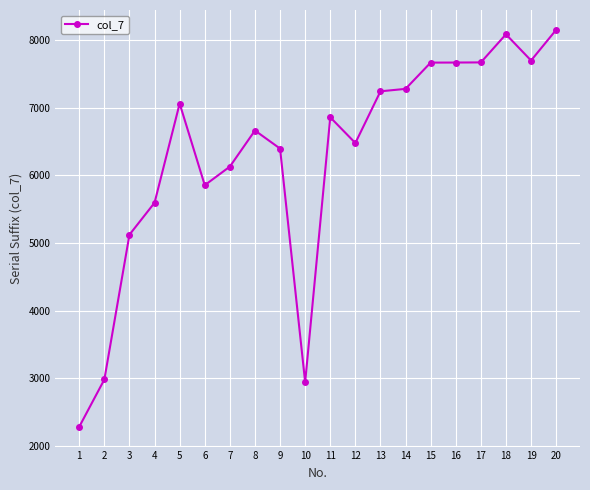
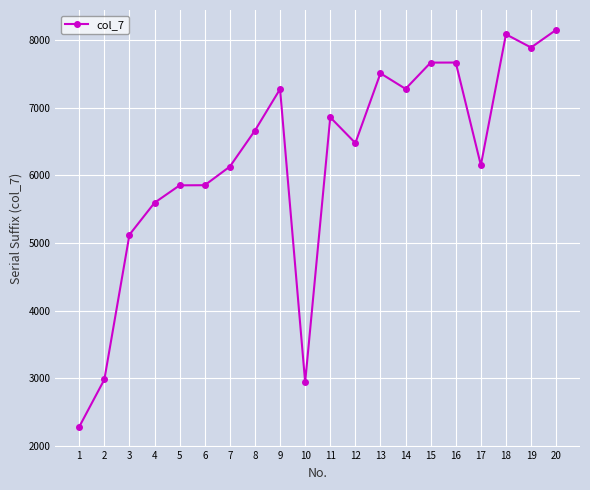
  {
    "1": 2300,
    "2": 3000,
    "3": 5100,
    "4": 5600,
-   "5": 7100,
+   "5": 5900,
    "6": 5900,
    "7": 6100,
    "8": 6700,
-   "9": 6400,
+   "9": 7300,
    "10": 2900,
    "11": 6900,
    "12": 6500,
-   "13": 7200,
+   "13": 7500,
    "14": 7300,
    "15": 7700,
    "16": 7700,
-   "17": 7700,
+   "17": 6100,
    "18": 8100,
-   "19": 7700,
+   "19": 7900,
    "20": 8100
  }
